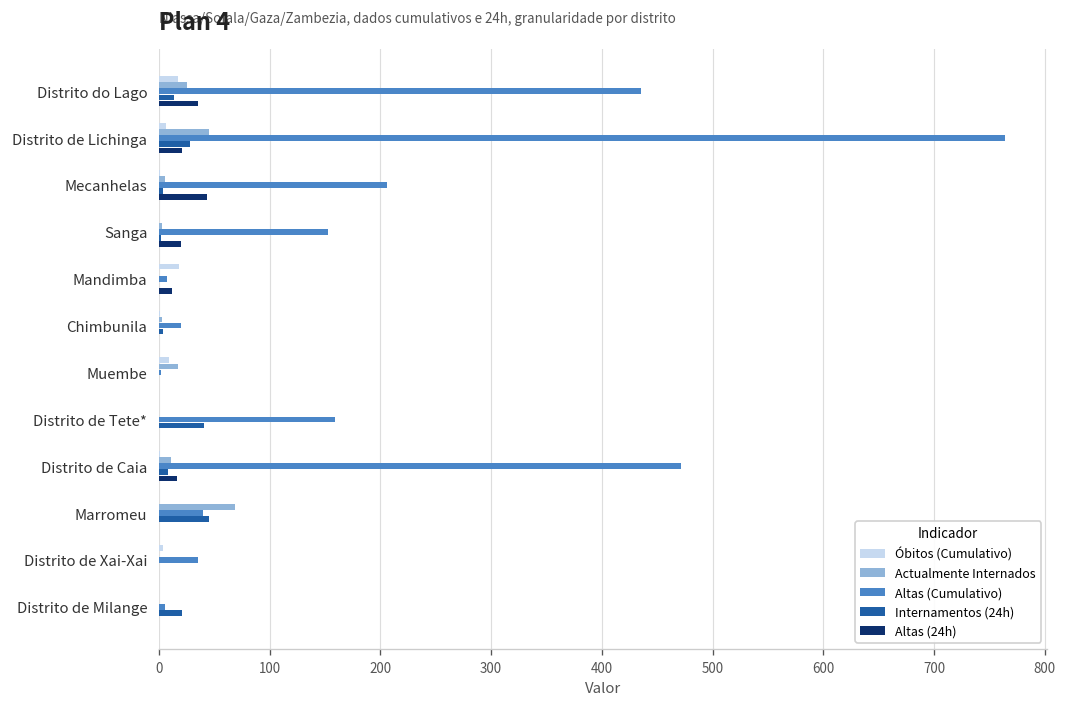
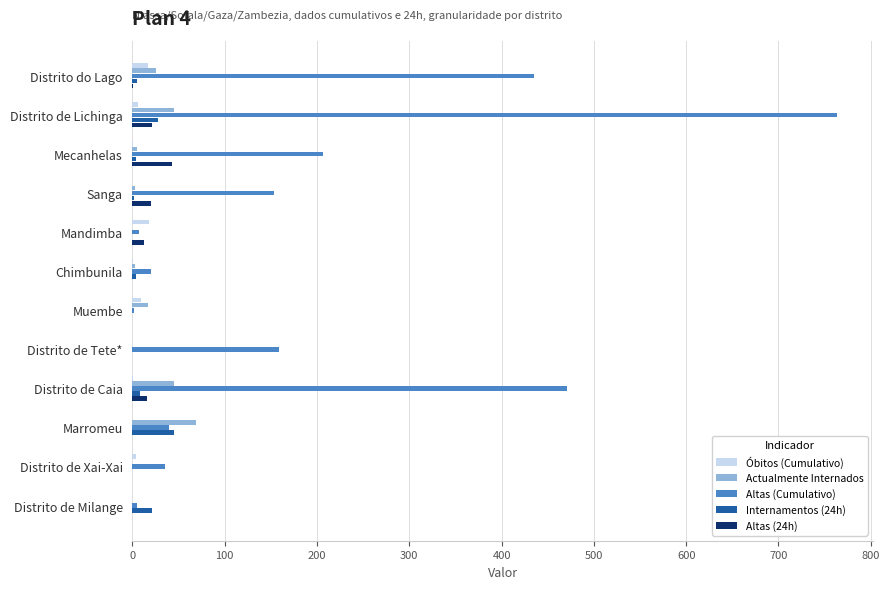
  {
    "Óbitos (Cumulativo)": {
      "Distrito do Lago": 20,
      "Distrito de Lichinga": 10,
      "Sanga": 0,
      "Mandimba": 20,
      "Muembe": 10,
      "Distrito de Tete*": 0,
      "Marromeu": 0,
      "Distrito de Xai-Xai": 0,
      "Distrito de Milange": 0
    },
    "Actualmente Internados": {
      "Distrito do Lago": 30,
      "Distrito de Lichinga": 50,
      "Mecanhelas": 10,
      "Sanga": 0,
      "Mandimba": 0,
      "Chimbunila": 0,
      "Muembe": 20,
      "Distrito de Tete*": 0,
-     "Distrito de Caia": 10,
+     "Distrito de Caia": 50,
      "Marromeu": 70,
      "Distrito de Xai-Xai": 0,
      "Distrito de Milange": 0
    },
    "Altas (Cumulativo)": {
      "Distrito do Lago": 440,
      "Distrito de Lichinga": 760,
      "Mecanhelas": 210,
      "Sanga": 150,
      "Mandimba": 10,
      "Chimbunila": 20,
      "Distrito de Tete*": 160,
      "Distrito de Caia": 470,
      "Marromeu": 40,
      "Distrito de Xai-Xai": 40,
      "Distrito de Milange": 10
    },
    "Internamentos (24h)": {
-     "Distrito do Lago": 14,
+     "Distrito do Lago": 5,
      "Distrito de Lichinga": 30,
      "Mecanhelas": 0,
      "Mandimba": 0,
      "Chimbunila": 0,
      "Muembe": 0,
-     "Distrito de Tete*": 40,
+     "Distrito de Tete*": 0,
      "Distrito de Caia": 10,
      "Marromeu": 50,
      "Distrito de Xai-Xai": 0,
      "Distrito de Milange": 20
    },
    "Altas (24h)": {
-     "Distrito do Lago": 40,
+     "Distrito do Lago": 0,
      "Distrito de Lichinga": 20,
      "Mecanhelas": 40,
      "Sanga": 20,
      "Mandimba": 10,
      "Chimbunila": 0,
      "Muembe": 0,
      "Distrito de Tete*": 0,
      "Distrito de Caia": 20,
      "Marromeu": 0,
      "Distrito de Xai-Xai": 0,
      "Distrito de Milange": 0
    }
  }
